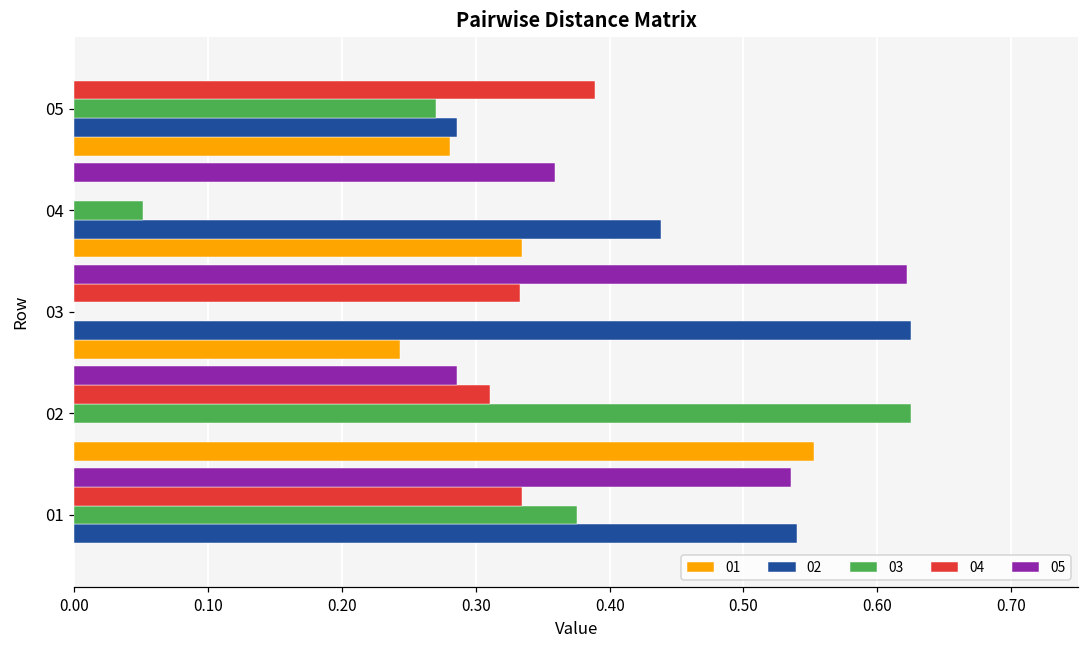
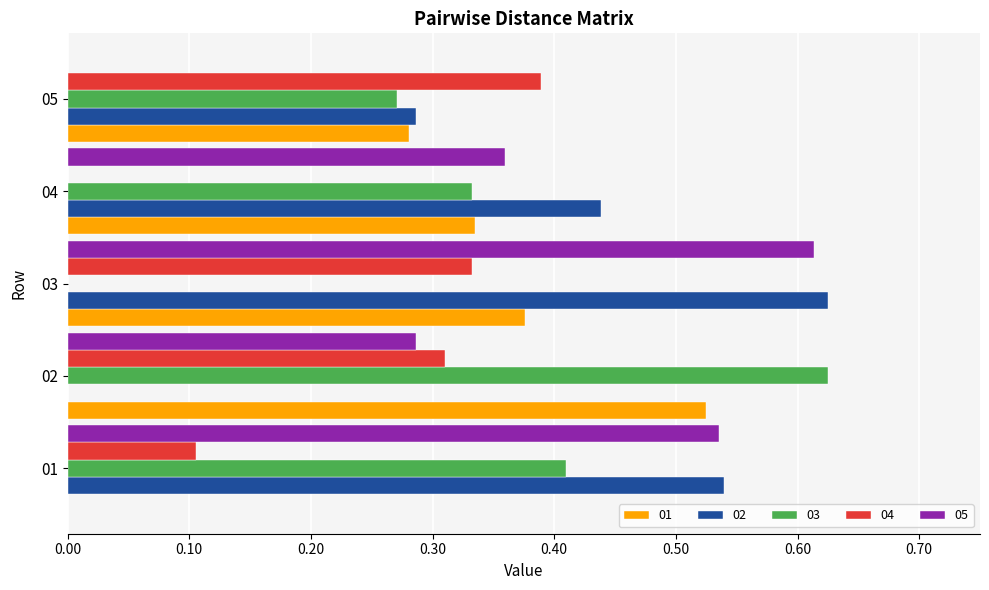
  {
    "01": {
      "05": 0.281,
      "04": 0.335,
-     "03": 0.243,
-     "02": 0.553,
+     "03": 0.376,
+     "02": 0.524,
      "01": 0.000
    },
    "02": {
      "05": 0.286,
      "04": 0.438,
      "03": 0.625,
      "02": 0.000,
      "01": 0.540
    },
    "03": {
      "05": 0.270,
-     "04": 0.051,
+     "04": 0.333,
      "03": 0.000,
      "02": 0.625,
-     "01": 0.376
+     "01": 0.410
    },
    "04": {
      "05": 0.389,
      "04": 0.000,
      "03": 0.333,
      "02": 0.310,
-     "01": 0.335
+     "01": 0.106
    },
    "05": {
      "05": 0.000,
      "04": 0.359,
-     "03": 0.622,
+     "03": 0.614,
      "02": 0.286,
      "01": 0.535
    }
  }
